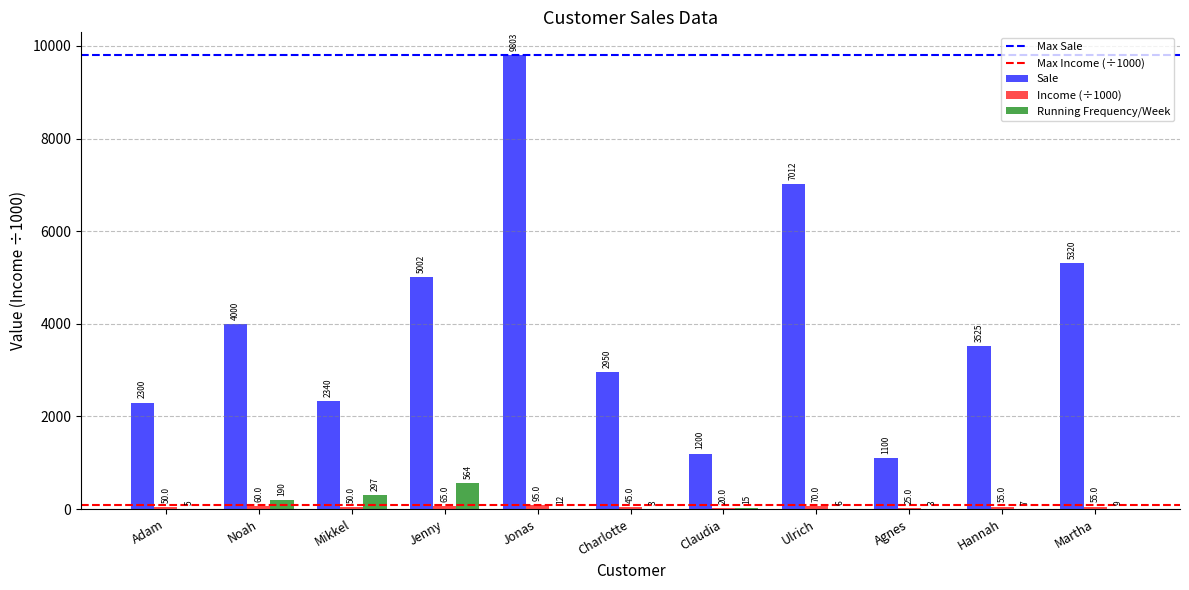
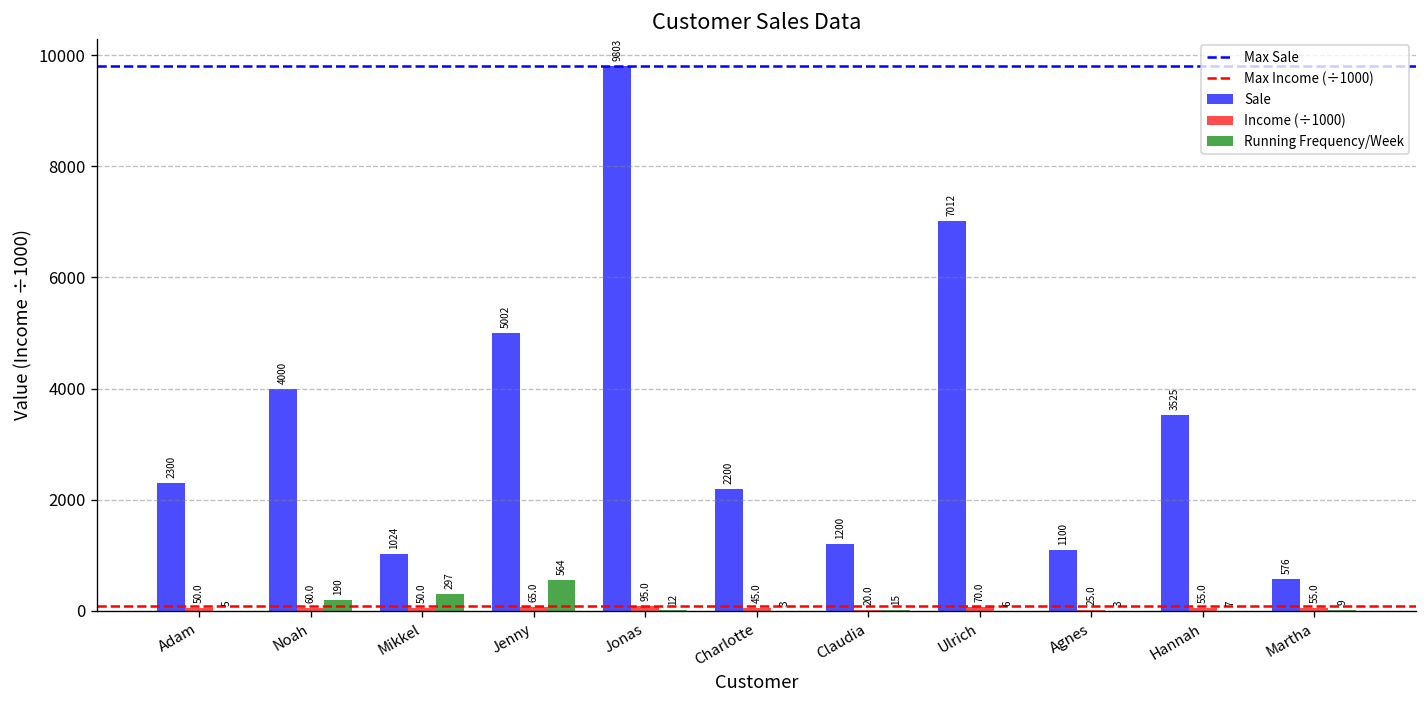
  {
    "Sale": {
      "Adam": 2300,
      "Noah": 4000,
-     "Mikkel": 2340,
+     "Mikkel": 1024,
      "Jenny": 5002,
      "Jonas": 9803,
-     "Charlotte": 2950,
+     "Charlotte": 2200,
      "Claudia": 1200,
      "Ulrich": 7012,
      "Agnes": 1100,
      "Hannah": 3525,
-     "Martha": 5320
+     "Martha": 576
    },
    "Income (÷1000)": {
      "Adam": 50.0,
      "Noah": 60.0,
      "Mikkel": 50.0,
      "Jenny": 65.0,
      "Jonas": 95.0,
      "Charlotte": 45.0,
      "Claudia": 20.0,
      "Ulrich": 70.0,
      "Agnes": 25.0,
      "Hannah": 55.0,
      "Martha": 55.0
    },
    "Running Frequency/Week": {
      "Adam": 5,
      "Noah": 190,
      "Mikkel": 297,
      "Jenny": 564,
      "Jonas": 12,
      "Charlotte": 3,
      "Claudia": 15,
      "Ulrich": 6,
      "Agnes": 3,
      "Hannah": 7,
      "Martha": 9
    }
  }
